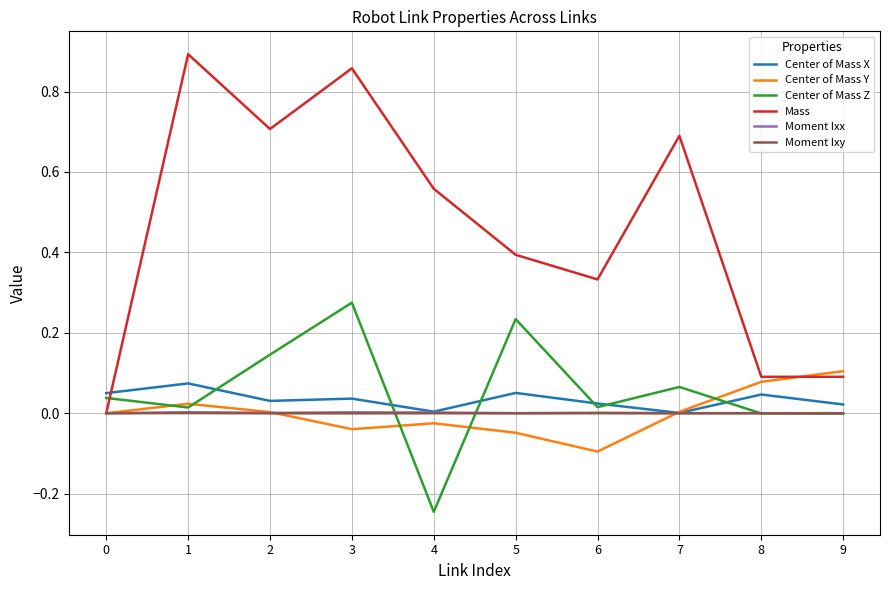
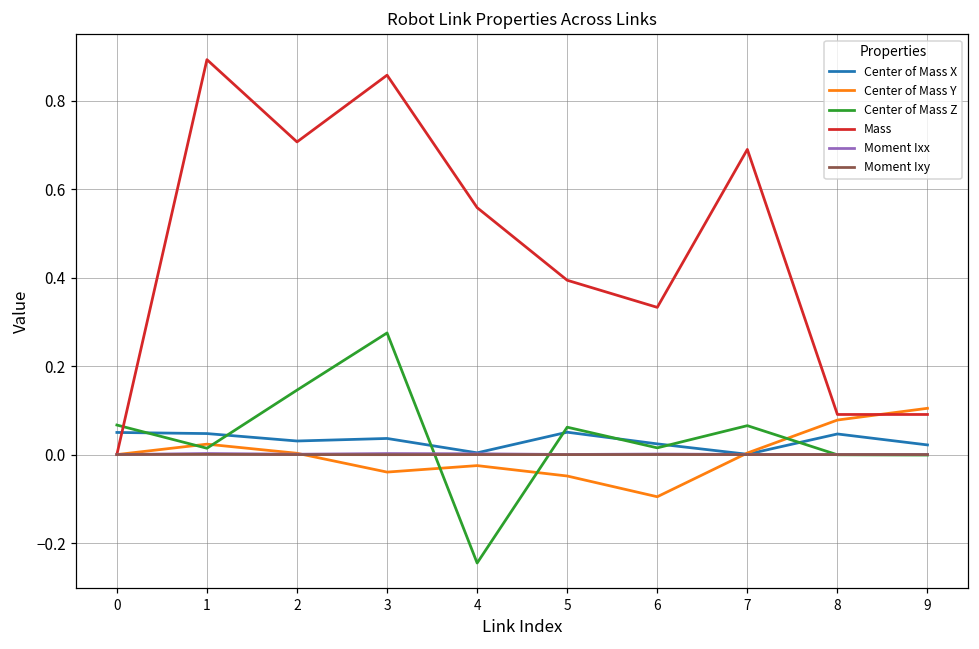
  {
    "Center of Mass X": {
      "0": 0.05,
-     "1": 0.07,
+     "1": 0.05,
      "2": 0.03,
      "3": 0.04,
      "5": 0.05,
      "6": 0.02,
      "8": 0.05,
      "9": 0.02
    },
    "Center of Mass Y": {
      "1": 0.02,
      "3": -0.04,
      "4": -0.02,
      "5": -0.05,
      "6": -0.10,
      "8": 0.08,
      "9": 0.10
    },
    "Center of Mass Z": {
-     "0": 0.04,
+     "0": 0.07,
      "1": 0.01,
      "2": 0.15,
      "3": 0.27,
      "4": -0.25,
-     "5": 0.23,
+     "5": 0.06,
      "6": 0.02,
      "7": 0.07
    },
    "Mass": {
      "1": 0.89,
      "2": 0.71,
      "3": 0.86,
      "4": 0.56,
      "5": 0.39,
      "6": 0.33,
      "7": 0.69,
      "8": 0.09,
      "9": 0.09
    }
  }
